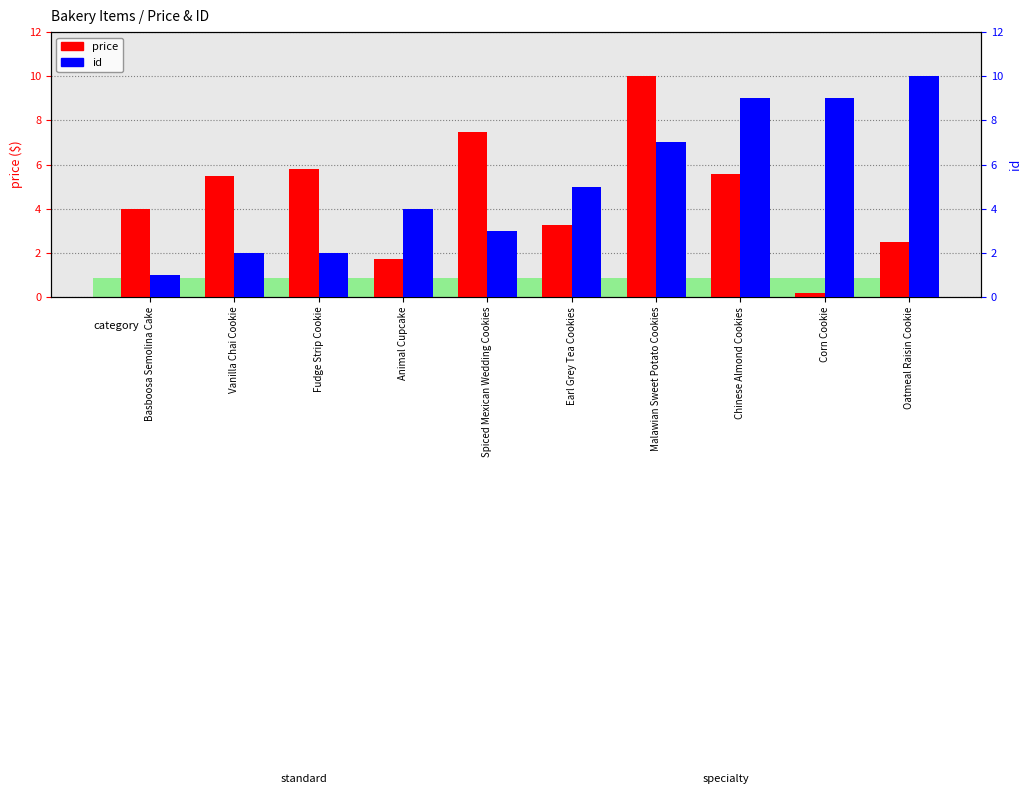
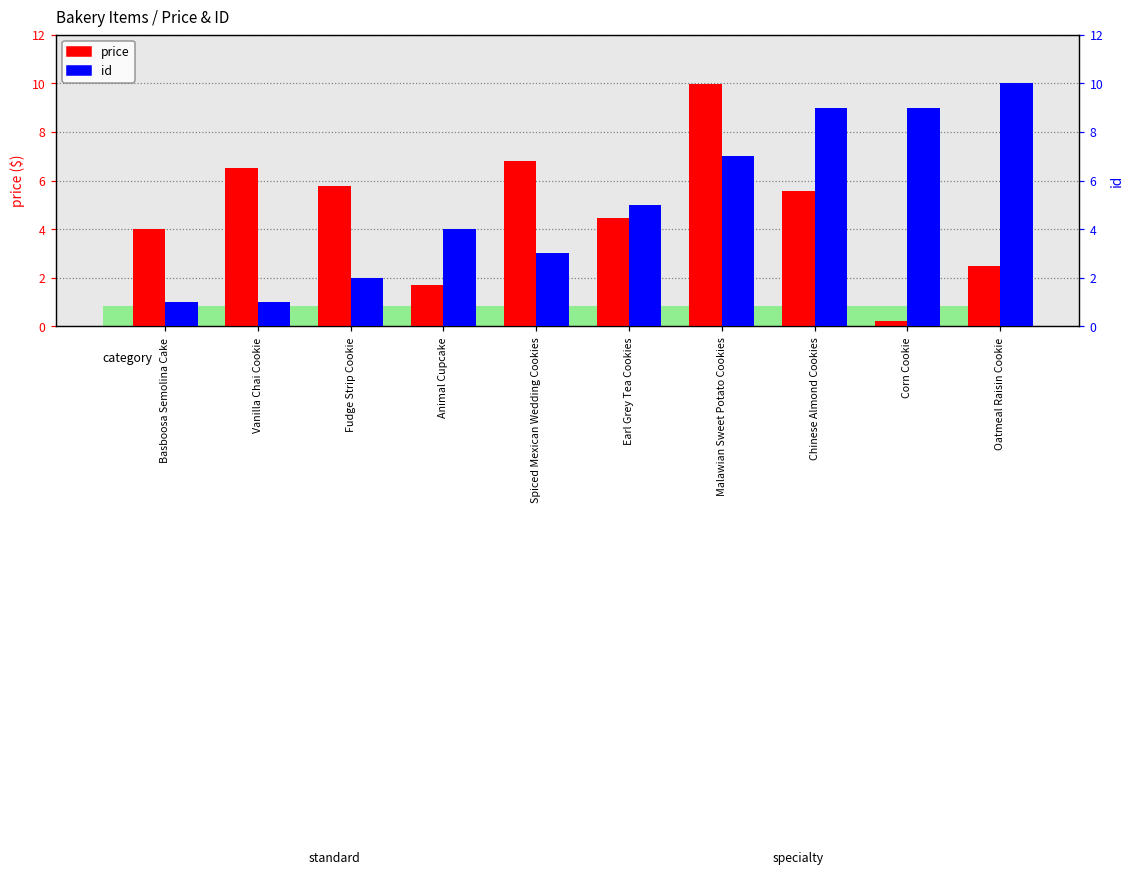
  {
    "price": {
      "Basboosa Semolina Cake": 4.0,
-     "Vanilla Chai Cookie": 5.5,
+     "Vanilla Chai Cookie": 6.5,
      "Fudge Strip Cookie": 5.8,
      "Animal Cupcake": 1.7,
-     "Spiced Mexican Wedding Cookies": 7.5,
-     "Earl Grey Tea Cookies": 3.3,
+     "Spiced Mexican Wedding Cookies": 6.8,
+     "Earl Grey Tea Cookies": 4.5,
      "Malawian Sweet Potato Cookies": 10.0,
      "Chinese Almond Cookies": 5.6,
      "Corn Cookie": 0.2,
      "Oatmeal Raisin Cookie": 2.5
    },
    "id": {
      "Basboosa Semolina Cake": 1,
-     "Vanilla Chai Cookie": 2,
+     "Vanilla Chai Cookie": 1,
      "Fudge Strip Cookie": 2,
      "Animal Cupcake": 4,
      "Spiced Mexican Wedding Cookies": 3,
      "Earl Grey Tea Cookies": 5,
      "Malawian Sweet Potato Cookies": 7,
      "Chinese Almond Cookies": 9,
      "Corn Cookie": 9,
      "Oatmeal Raisin Cookie": 10
    }
  }
